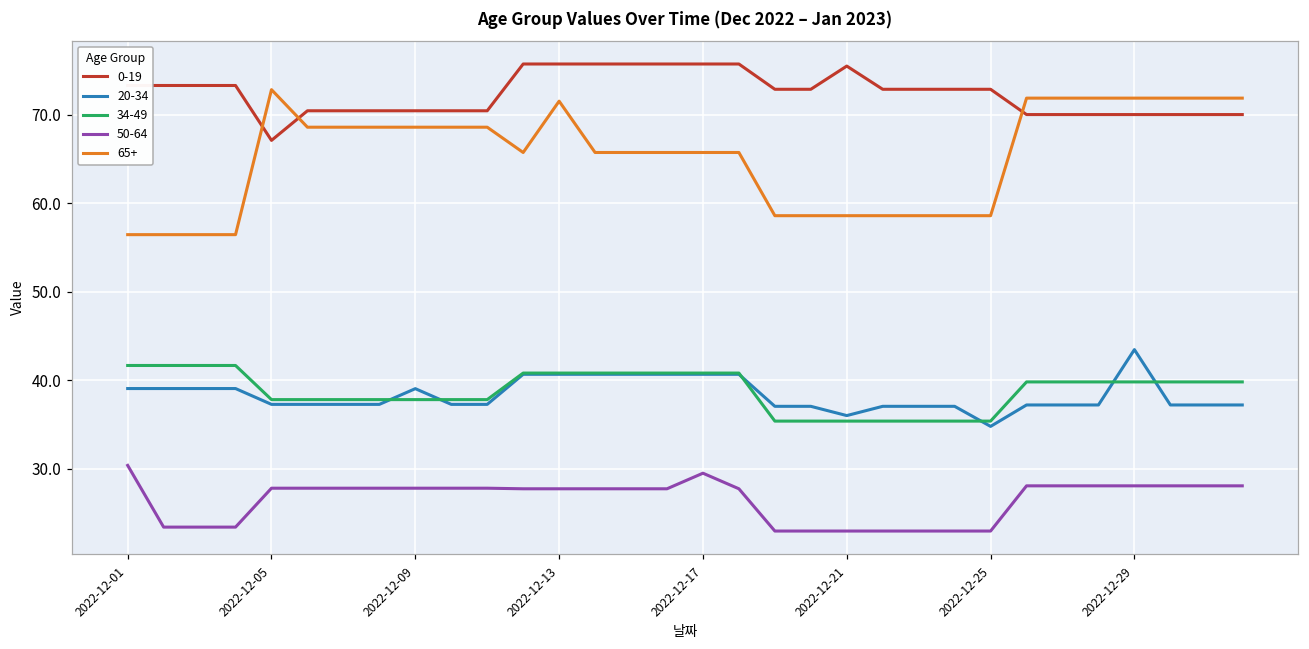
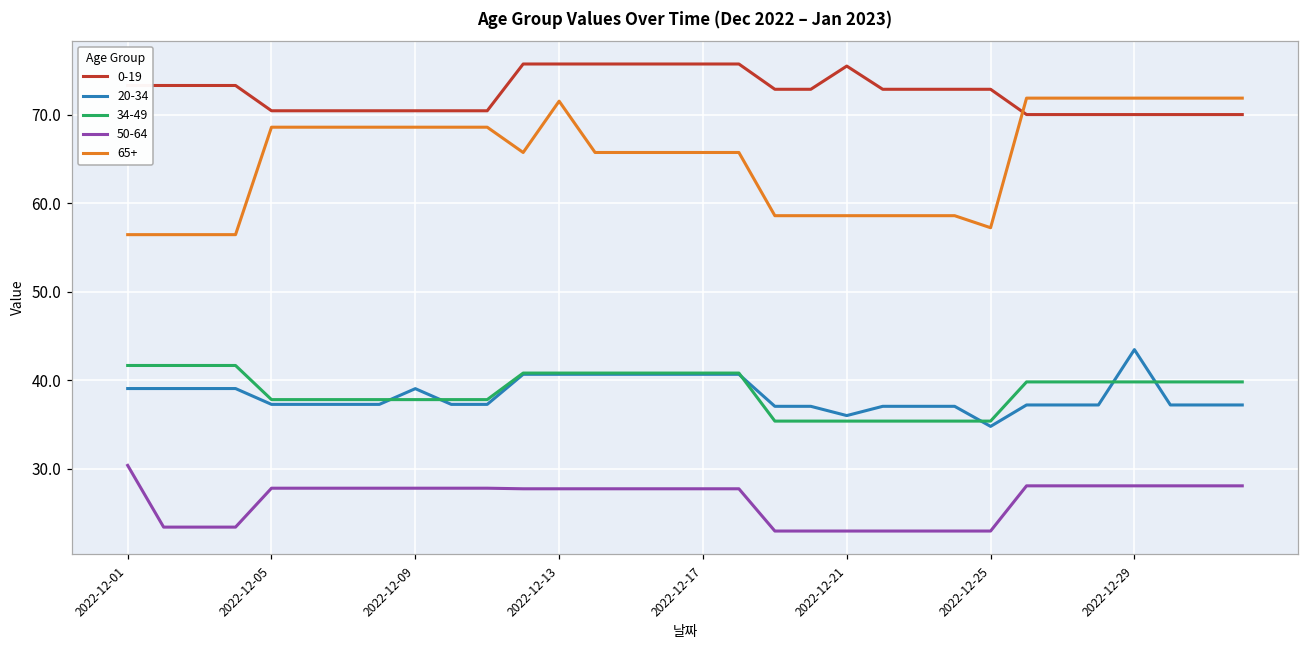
  {
    "0-19": {
-     "2022-12-05": 67,
+     "2022-12-05": 70,
      "2022-12-09": 70,
      "2022-12-13": 76,
      "2022-12-17": 76,
      "2022-12-21": 75,
      "2022-12-25": 73,
      "2022-12-29": 70
    },
    "20-34": {
      "2022-12-01": 39,
      "2022-12-05": 37,
      "2022-12-09": 39,
      "2022-12-21": 36,
      "2022-12-25": 35,
      "2022-12-29": 43
    },
    "34-49": {
      "2022-12-01": 42,
      "2022-12-05": 38,
      "2022-12-09": 38,
      "2022-12-21": 35,
      "2022-12-25": 35,
      "2022-12-29": 40
    },
    "50-64": {
      "2022-12-01": 30,
      "2022-12-05": 28,
      "2022-12-09": 28,
      "2022-12-13": 28,
-     "2022-12-17": 29,
+     "2022-12-17": 28,
      "2022-12-21": 23,
      "2022-12-25": 23,
      "2022-12-29": 28
    },
    "65+": {
      "2022-12-01": 56,
-     "2022-12-05": 73,
+     "2022-12-05": 69,
      "2022-12-09": 69,
      "2022-12-13": 72,
      "2022-12-17": 66,
      "2022-12-21": 59,
-     "2022-12-25": 59,
+     "2022-12-25": 57,
      "2022-12-29": 72
    }
  }
